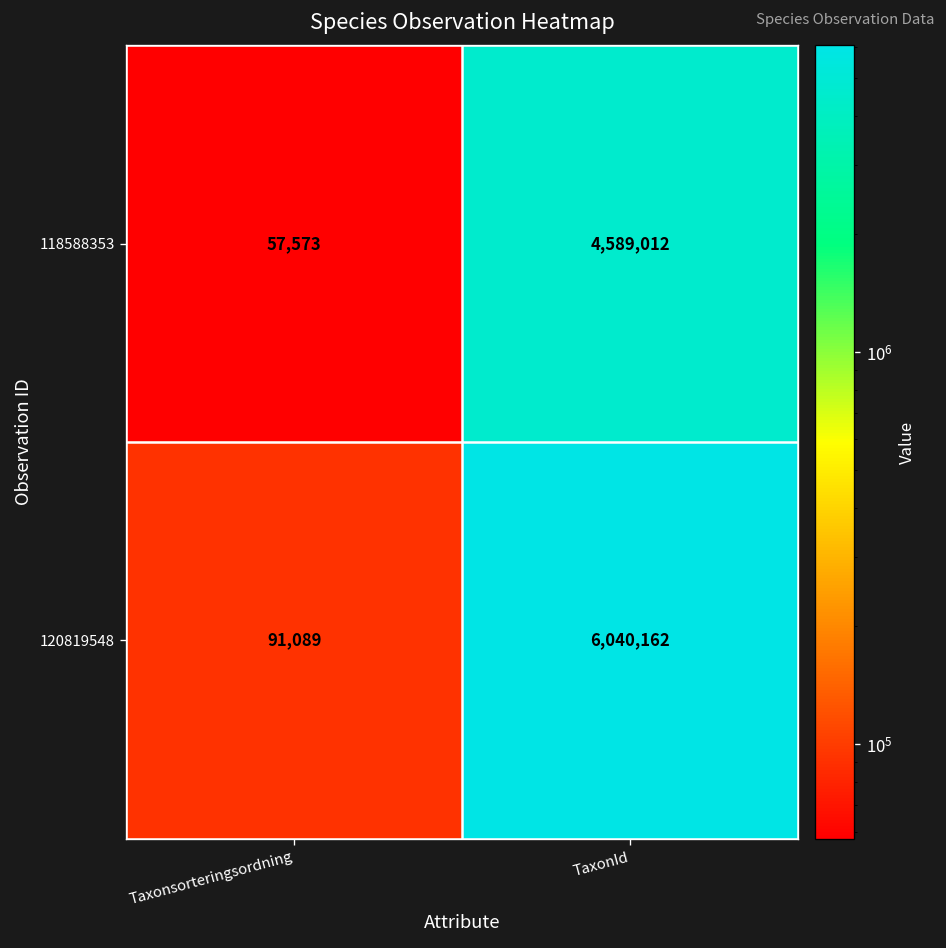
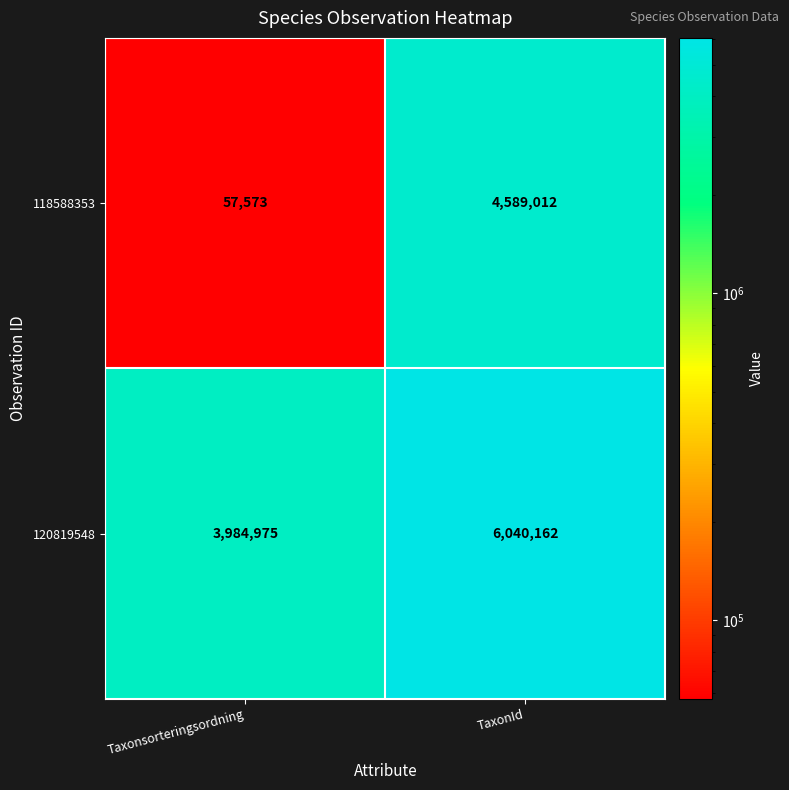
  {
    "118588353": {
      "Taxonsorteringsordning": "57,573",
      "TaxonId": "4,589,012"
    },
    "120819548": {
-     "Taxonsorteringsordning": "91,089",
+     "Taxonsorteringsordning": "3,984,975",
      "TaxonId": "6,040,162"
    }
  }
